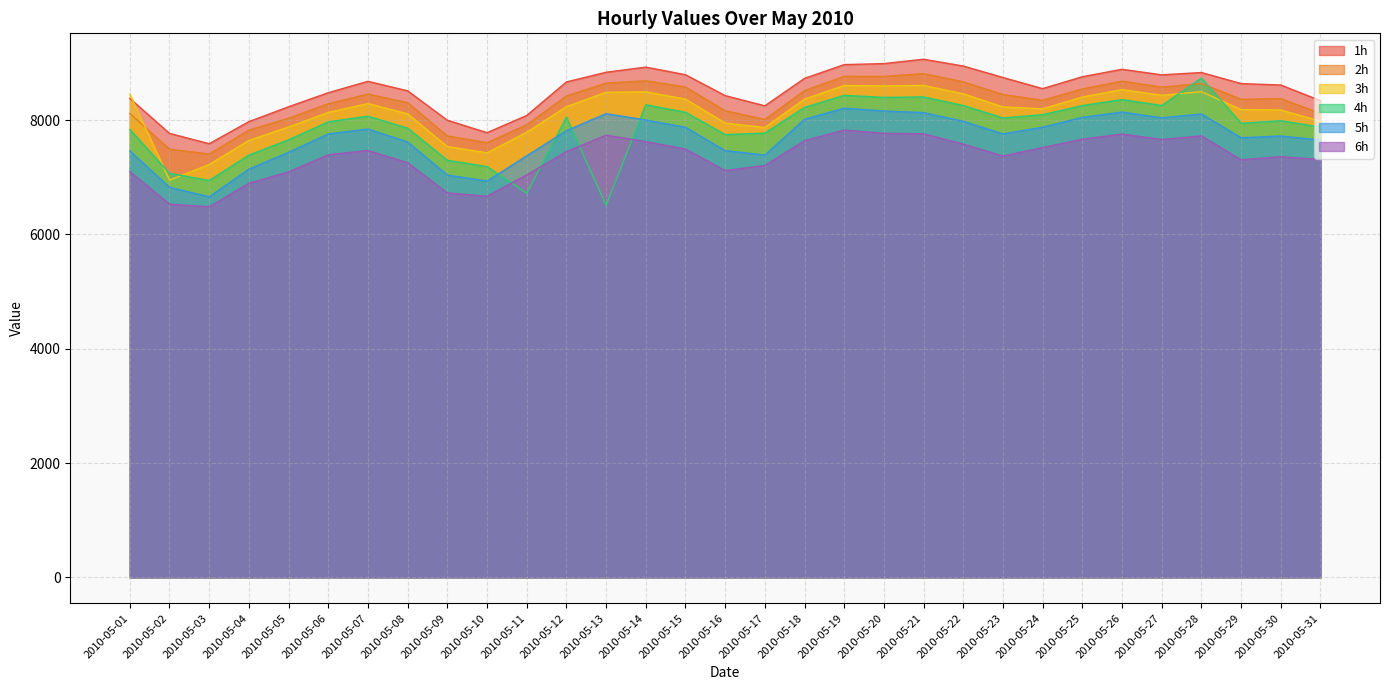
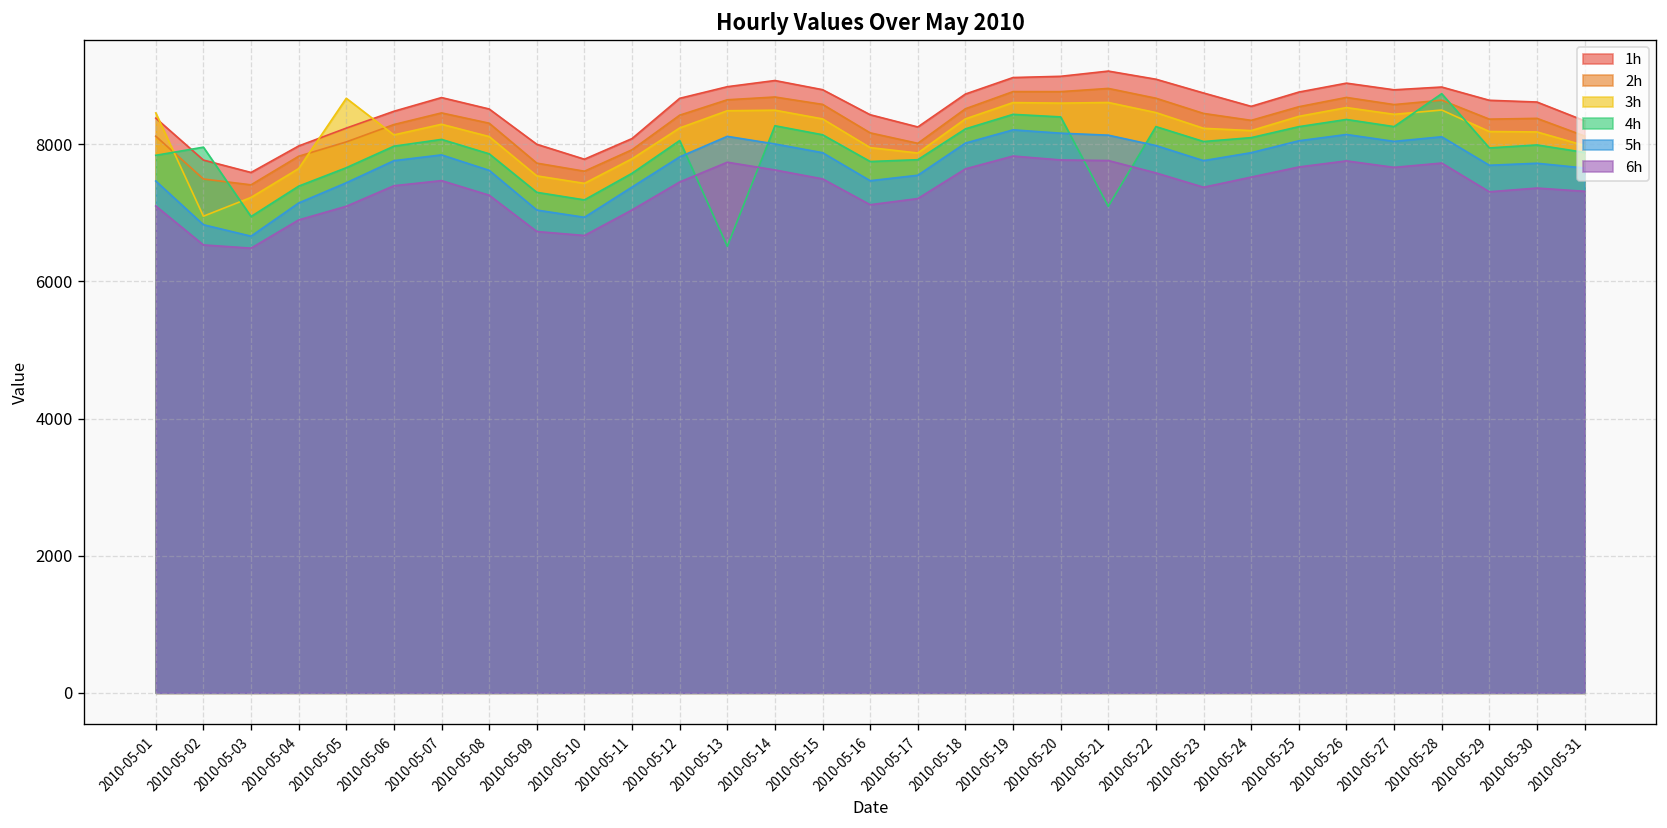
  {
    "3h": {
      "2010-05-01": 8500,
      "2010-05-02": 7000,
      "2010-05-03": 7200,
      "2010-05-04": 7600,
-     "2010-05-05": 7900,
+     "2010-05-05": 8700,
      "2010-05-06": 8100,
      "2010-05-07": 8300,
      "2010-05-08": 8100,
      "2010-05-09": 7500,
      "2010-05-10": 7400,
      "2010-05-11": 7800,
      "2010-05-12": 8200,
      "2010-05-13": 8500,
      "2010-05-14": 8500,
      "2010-05-15": 8400,
      "2010-05-16": 8000,
      "2010-05-17": 7900,
      "2010-05-18": 8400,
      "2010-05-19": 8600,
      "2010-05-20": 8600,
      "2010-05-21": 8600,
      "2010-05-22": 8500,
      "2010-05-23": 8200,
      "2010-05-24": 8200,
      "2010-05-25": 8400,
      "2010-05-26": 8500,
      "2010-05-27": 8400,
      "2010-05-28": 8500,
      "2010-05-29": 8200,
      "2010-05-30": 8200
    },
    "4h": {
      "2010-05-01": 7800,
-     "2010-05-02": 7100,
+     "2010-05-02": 8000,
      "2010-05-03": 6900,
      "2010-05-04": 7400,
      "2010-05-05": 7700,
      "2010-05-06": 8000,
      "2010-05-07": 8100,
      "2010-05-08": 7900,
      "2010-05-09": 7300,
      "2010-05-10": 7200,
-     "2010-05-11": 6700,
+     "2010-05-11": 7600,
      "2010-05-12": 8100,
      "2010-05-13": 6500,
      "2010-05-14": 8300,
      "2010-05-15": 8100,
      "2010-05-16": 7700,
      "2010-05-17": 7800,
      "2010-05-18": 8200,
      "2010-05-19": 8400,
      "2010-05-20": 8400,
-     "2010-05-21": 8400,
+     "2010-05-21": 7100,
      "2010-05-22": 8300,
      "2010-05-23": 8000,
      "2010-05-24": 8100,
      "2010-05-25": 8300,
      "2010-05-26": 8400,
      "2010-05-27": 8300,
      "2010-05-28": 8700,
      "2010-05-29": 7900,
      "2010-05-30": 8000
    },
    "5h": {
      "2010-05-01": 7500,
      "2010-05-02": 6800,
      "2010-05-03": 6700,
      "2010-05-04": 7100,
      "2010-05-05": 7400,
      "2010-05-06": 7800,
      "2010-05-07": 7800,
      "2010-05-08": 7600,
      "2010-05-09": 7000,
      "2010-05-10": 6900,
      "2010-05-11": 7400,
      "2010-05-12": 7800,
      "2010-05-13": 8100,
      "2010-05-14": 8000,
      "2010-05-15": 7900,
      "2010-05-16": 7500,
-     "2010-05-17": 7400,
+     "2010-05-17": 7500,
      "2010-05-18": 8000,
      "2010-05-19": 8200,
      "2010-05-20": 8200,
      "2010-05-21": 8100,
      "2010-05-22": 8000,
      "2010-05-23": 7800,
      "2010-05-24": 7900,
      "2010-05-25": 8000,
      "2010-05-26": 8100,
      "2010-05-27": 8000,
      "2010-05-28": 8100,
      "2010-05-29": 7700,
      "2010-05-30": 7700
    },
    "6h": {
      "2010-05-01": 7100,
      "2010-05-02": 6500,
      "2010-05-03": 6500,
      "2010-05-04": 6900,
      "2010-05-05": 7100,
      "2010-05-06": 7400,
      "2010-05-07": 7500,
      "2010-05-08": 7300,
      "2010-05-09": 6700,
      "2010-05-10": 6700,
      "2010-05-11": 7000,
      "2010-05-12": 7400,
      "2010-05-13": 7700,
      "2010-05-14": 7600,
      "2010-05-15": 7500,
      "2010-05-16": 7100,
      "2010-05-17": 7200,
      "2010-05-18": 7600,
      "2010-05-19": 7800,
      "2010-05-20": 7800,
      "2010-05-21": 7800,
      "2010-05-22": 7600,
      "2010-05-23": 7400,
      "2010-05-24": 7500,
      "2010-05-25": 7700,
      "2010-05-26": 7800,
      "2010-05-27": 7700,
      "2010-05-28": 7700,
      "2010-05-29": 7300,
      "2010-05-30": 7400,
      "2010-05-31": 7300
    }
  }
